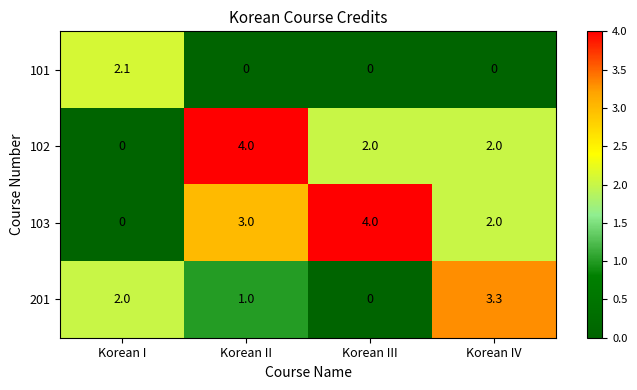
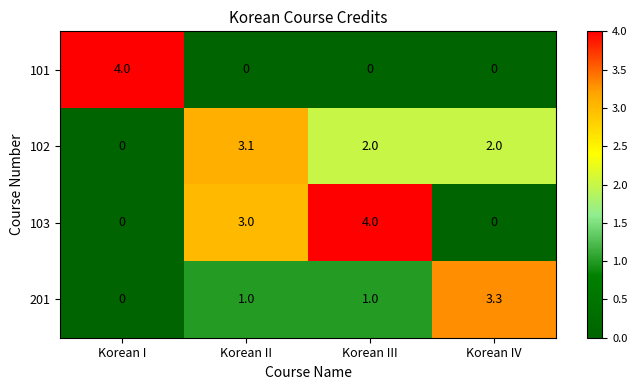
  {
    "101": {
-     "Korean I": 2.1,
+     "Korean I": 4.0,
      "Korean II": 0,
      "Korean III": 0,
      "Korean IV": 0
    },
    "102": {
      "Korean I": 0,
-     "Korean II": 4.0,
+     "Korean II": 3.1,
      "Korean III": 2.0,
      "Korean IV": 2.0
    },
    "103": {
      "Korean I": 0,
      "Korean II": 3.0,
      "Korean III": 4.0,
-     "Korean IV": 2.0
+     "Korean IV": 0
    },
    "201": {
-     "Korean I": 2.0,
+     "Korean I": 0,
      "Korean II": 1.0,
-     "Korean III": 0,
+     "Korean III": 1.0,
      "Korean IV": 3.3
    }
  }
